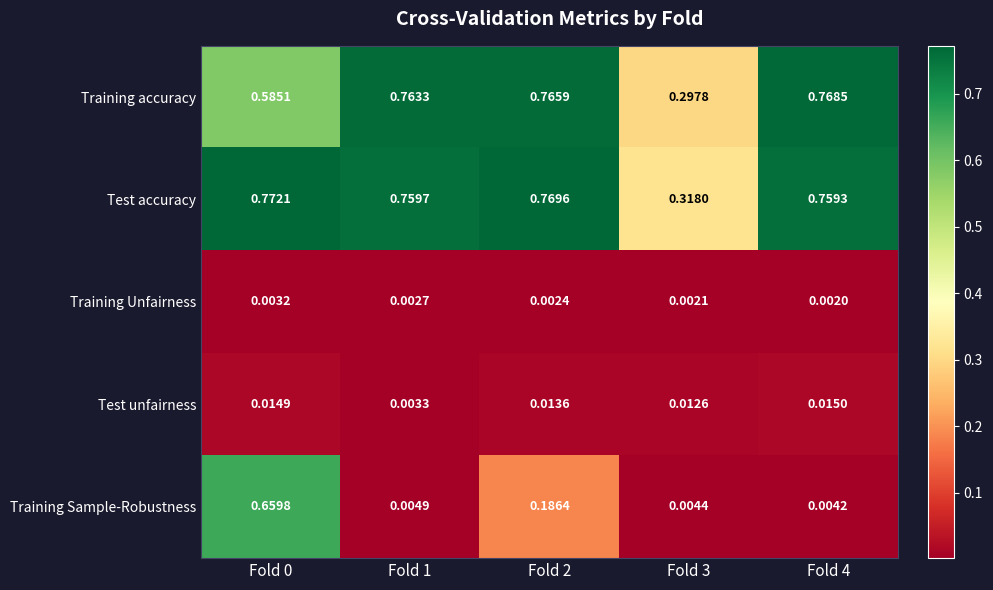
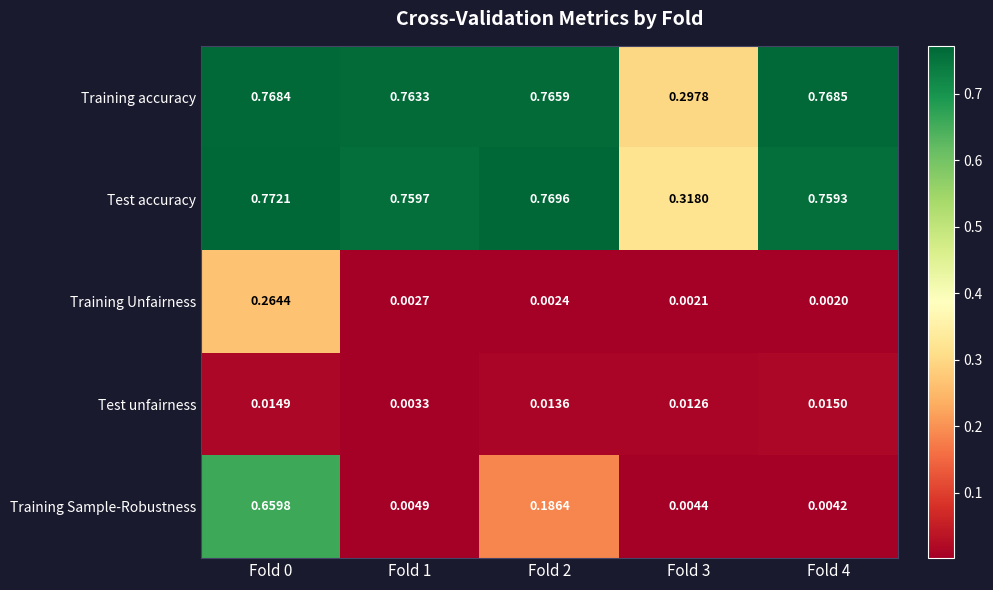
  {
    "Training accuracy": {
-     "Fold 0": 0.5851,
+     "Fold 0": 0.7684,
      "Fold 1": 0.7633,
      "Fold 2": 0.7659,
      "Fold 3": 0.2978,
      "Fold 4": 0.7685
    },
    "Test accuracy": {
      "Fold 0": 0.7721,
      "Fold 1": 0.7597,
      "Fold 2": 0.7696,
      "Fold 3": 0.3180,
      "Fold 4": 0.7593
    },
    "Training Unfairness": {
-     "Fold 0": 0.0032,
+     "Fold 0": 0.2644,
      "Fold 1": 0.0027,
      "Fold 2": 0.0024,
      "Fold 3": 0.0021,
      "Fold 4": 0.0020
    },
    "Test unfairness": {
      "Fold 0": 0.0149,
      "Fold 1": 0.0033,
      "Fold 2": 0.0136,
      "Fold 3": 0.0126,
      "Fold 4": 0.0150
    },
    "Training Sample-Robustness": {
      "Fold 0": 0.6598,
      "Fold 1": 0.0049,
      "Fold 2": 0.1864,
      "Fold 3": 0.0044,
      "Fold 4": 0.0042
    }
  }
